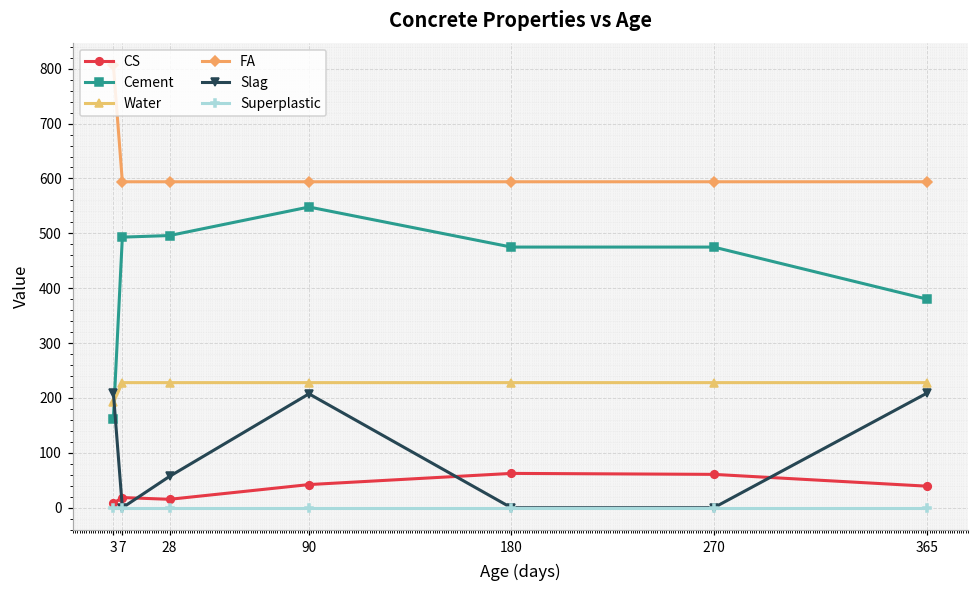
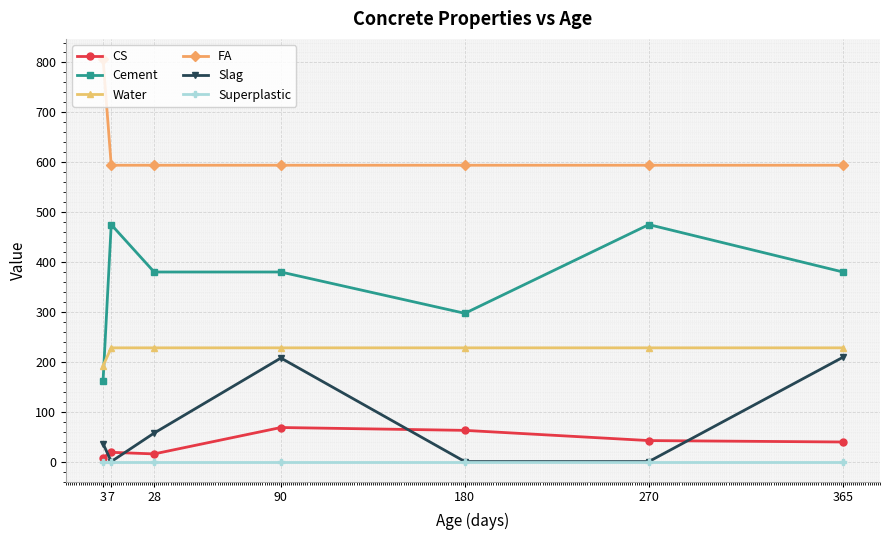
  {
    "CS": {
      "3": 10,
      "7": 20,
      "28": 20,
-     "90": 40,
+     "90": 70,
      "180": 60,
-     "270": 60,
+     "270": 40,
      "365": 40
    },
    "Cement": {
      "3": 160,
-     "7": 490,
-     "28": 500,
-     "90": 550,
-     "180": 480,
+     "7": 480,
+     "28": 380,
+     "90": 380,
+     "180": 300,
      "270": 480,
      "365": 380
    },
    "Slag": {
-     "3": 210,
+     "3": 40,
      "28": 60,
      "90": 210,
      "365": 210
    },
    "Superplastic": {
      "3": 0,
      "28": 0,
      "90": 0,
      "365": 0
    }
  }
